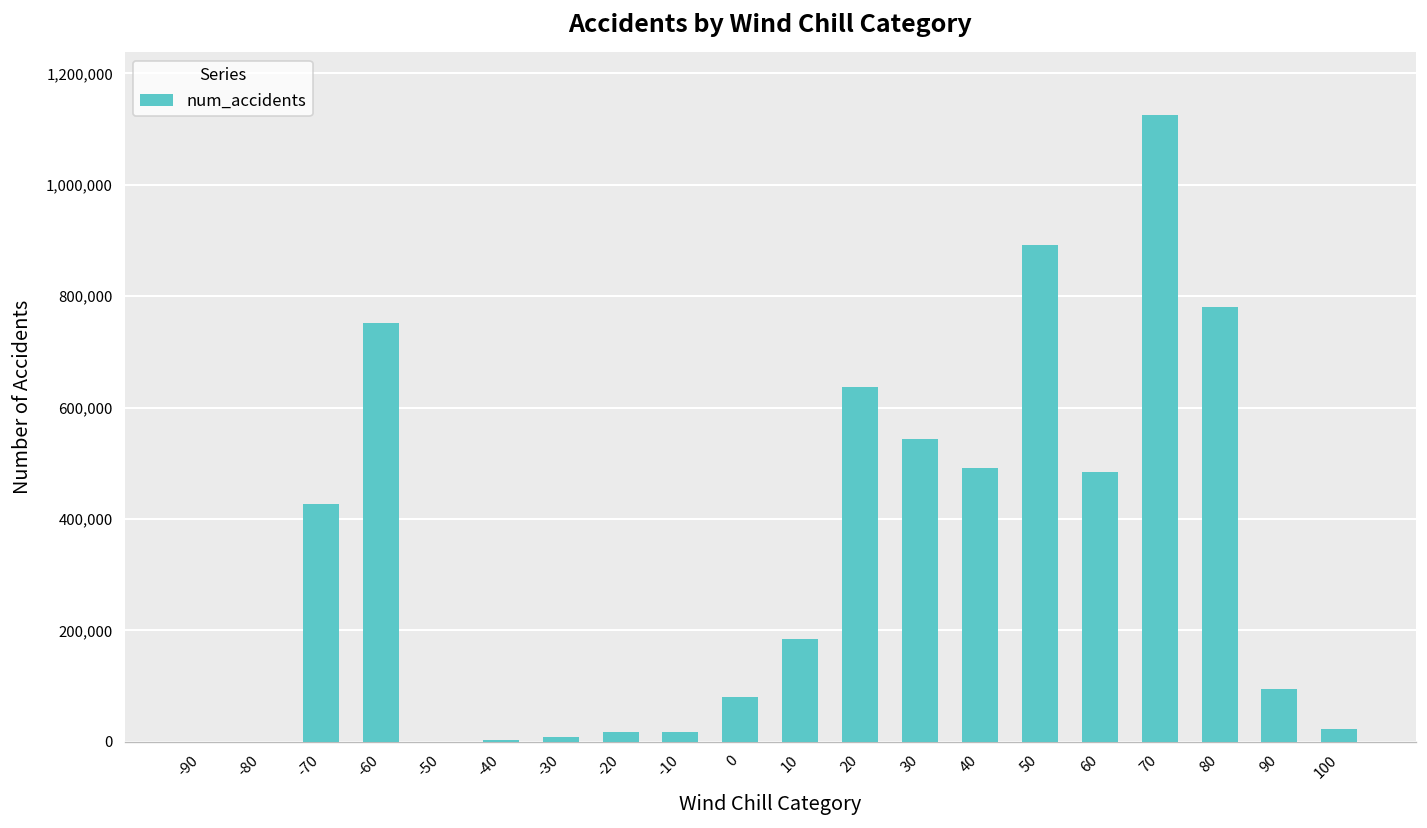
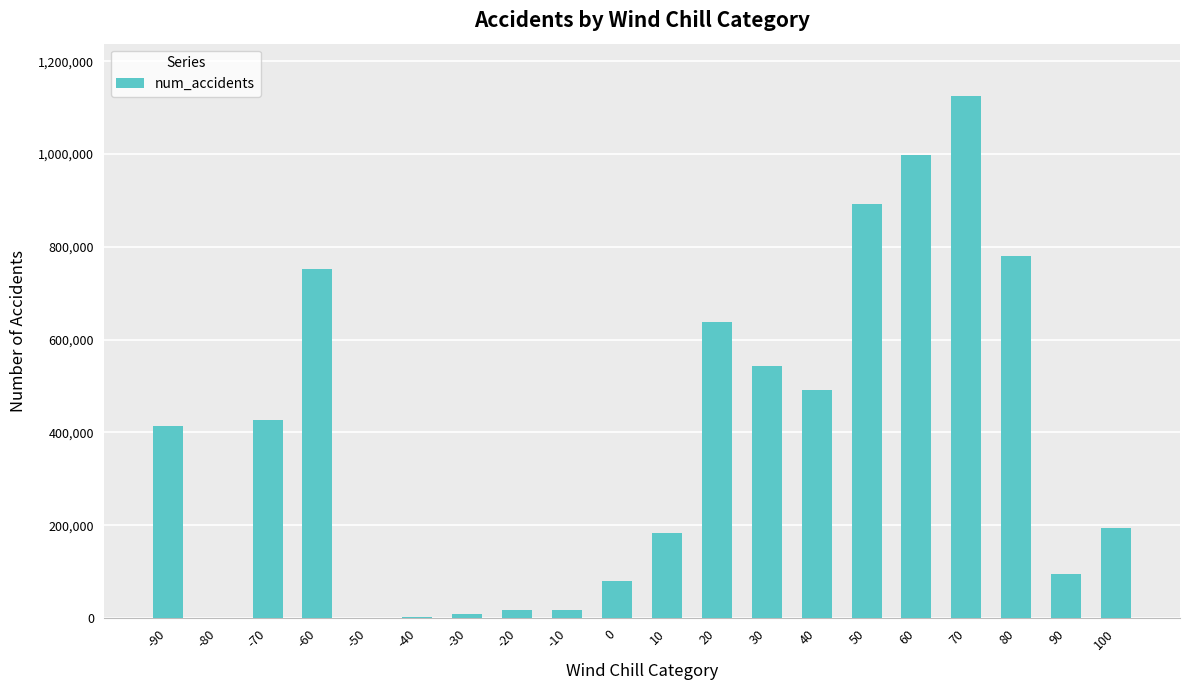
  {
-   "-90": "0",
+   "-90": "410,000",
    "-70": "430,000",
    "-60": "750,000",
    "-30": "10,000",
    "-20": "20,000",
    "-10": "20,000",
    "0": "80,000",
    "10": "180,000",
    "20": "640,000",
    "30": "540,000",
    "40": "490,000",
    "50": "890,000",
-   "60": "480,000",
+   "60": "1,000,000",
    "70": "1,130,000",
    "80": "780,000",
    "90": "90,000",
-   "100": "20,000"
+   "100": "190,000"
  }
